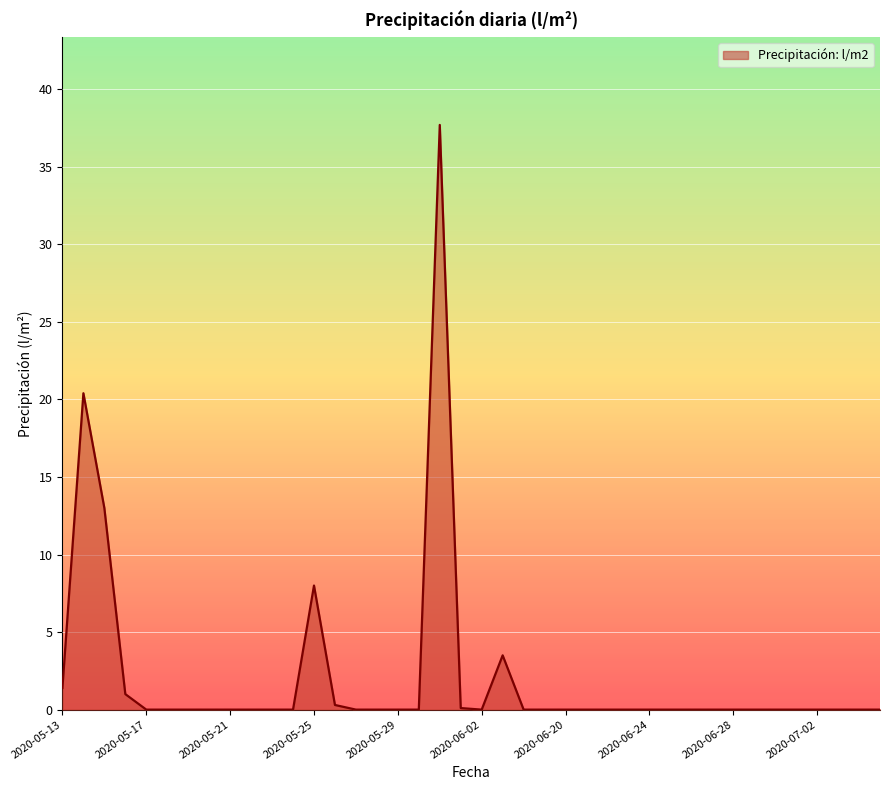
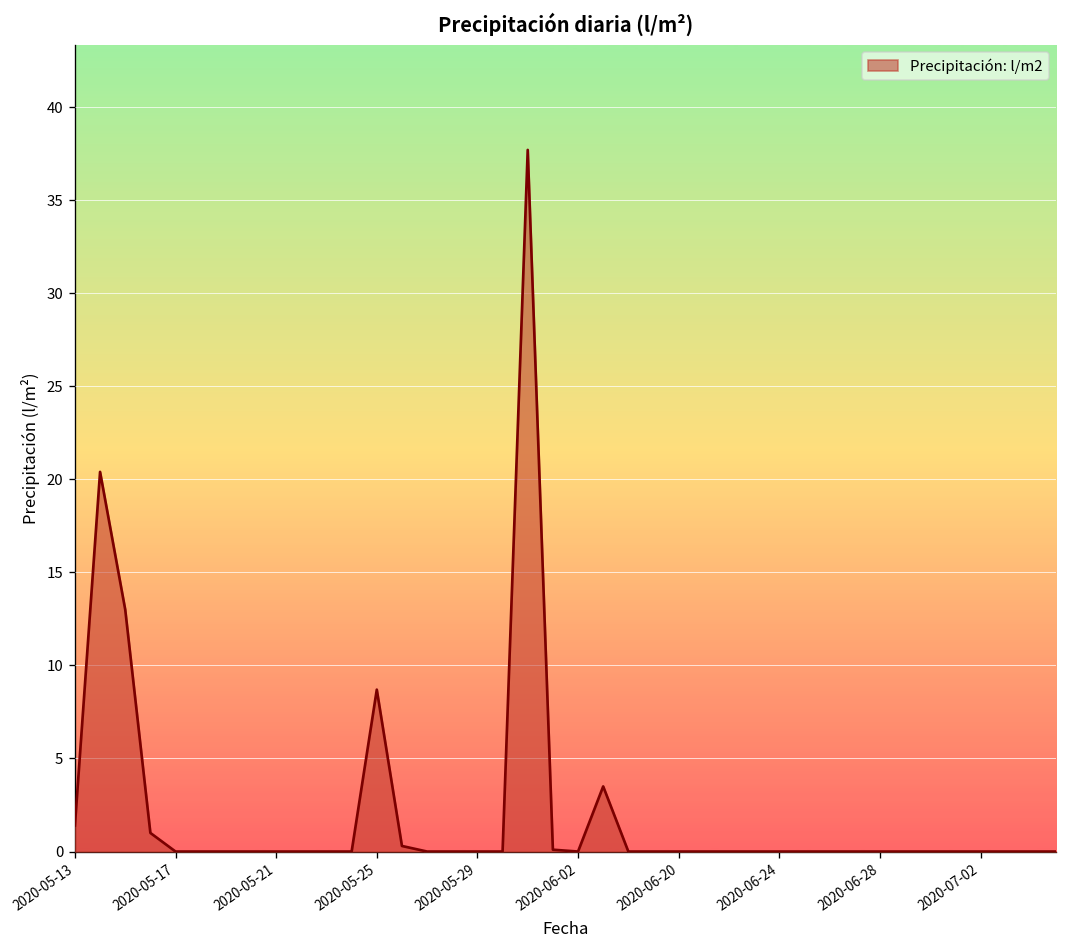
  {
    "2020-05-13": 1.4,
    "2020-05-17": 0.0,
    "2020-05-21": 0.0,
-   "2020-05-25": 8.0,
+   "2020-05-25": 8.7,
    "2020-05-29": 0.0,
    "2020-06-02": 0.0,
    "2020-06-20": 0.0,
    "2020-06-24": 0.0,
    "2020-06-28": 0.0,
    "2020-07-02": 0.0
  }
